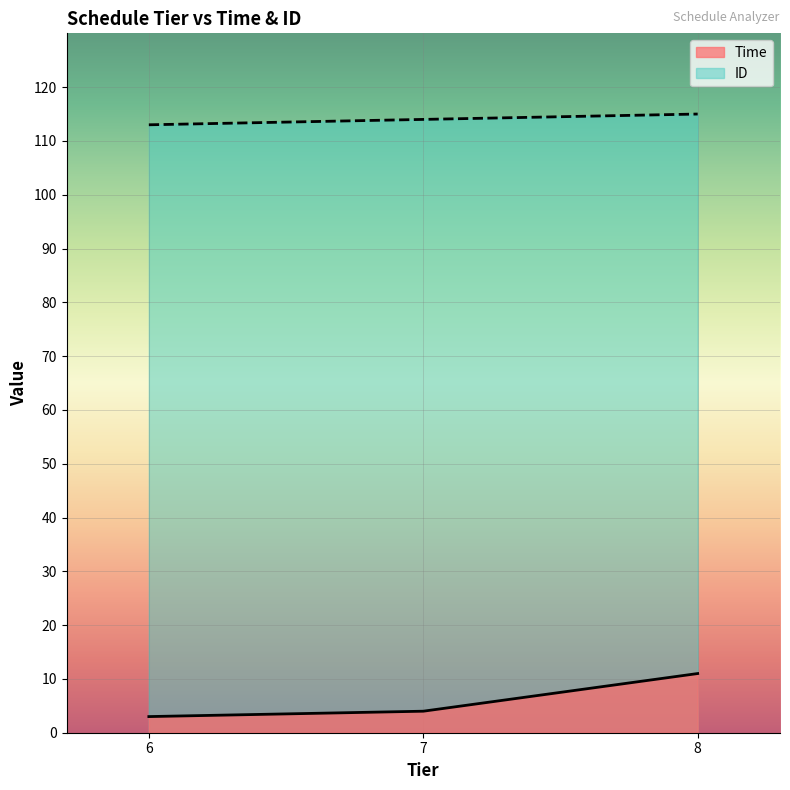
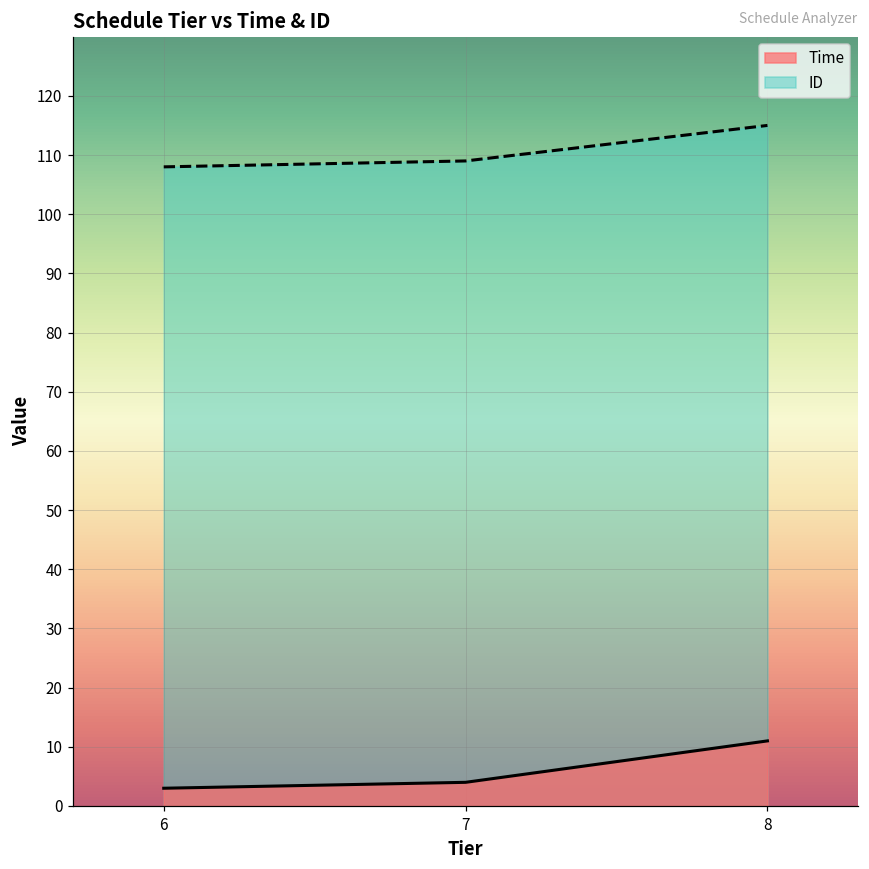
  {
    "Time": {
      "6": 3,
      "7": 4,
      "8": 11
    },
    "ID": {
-     "6": 113,
-     "7": 114,
+     "6": 108,
+     "7": 109,
      "8": 115
    }
  }
